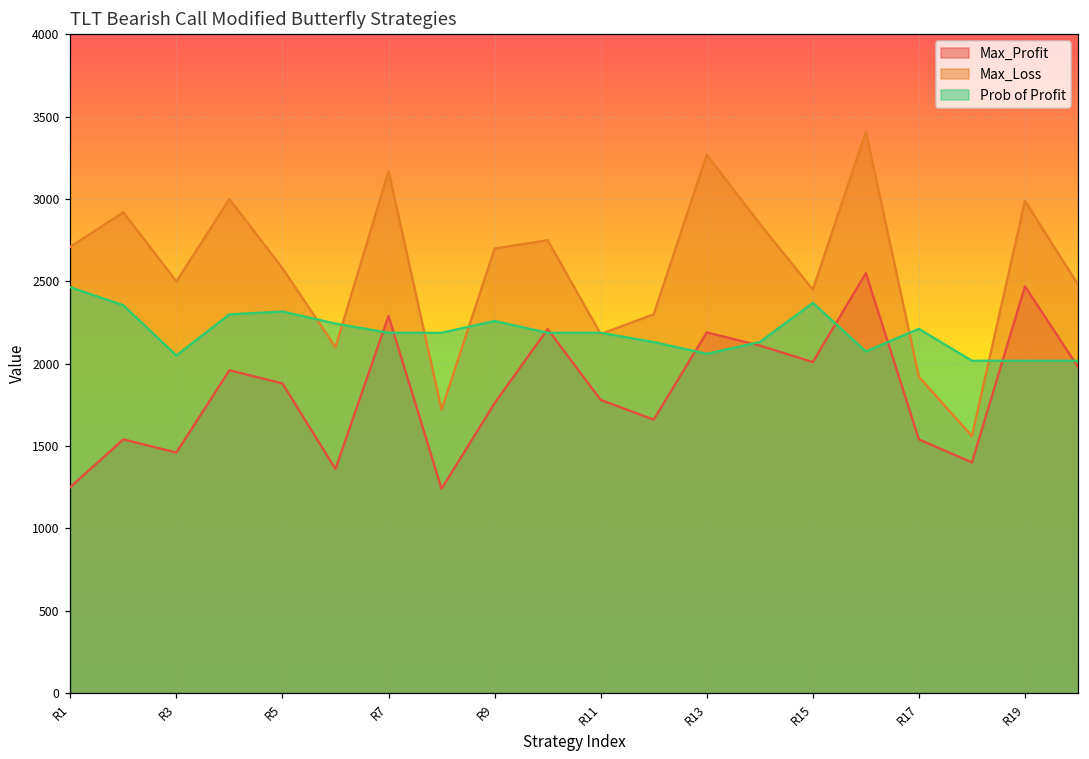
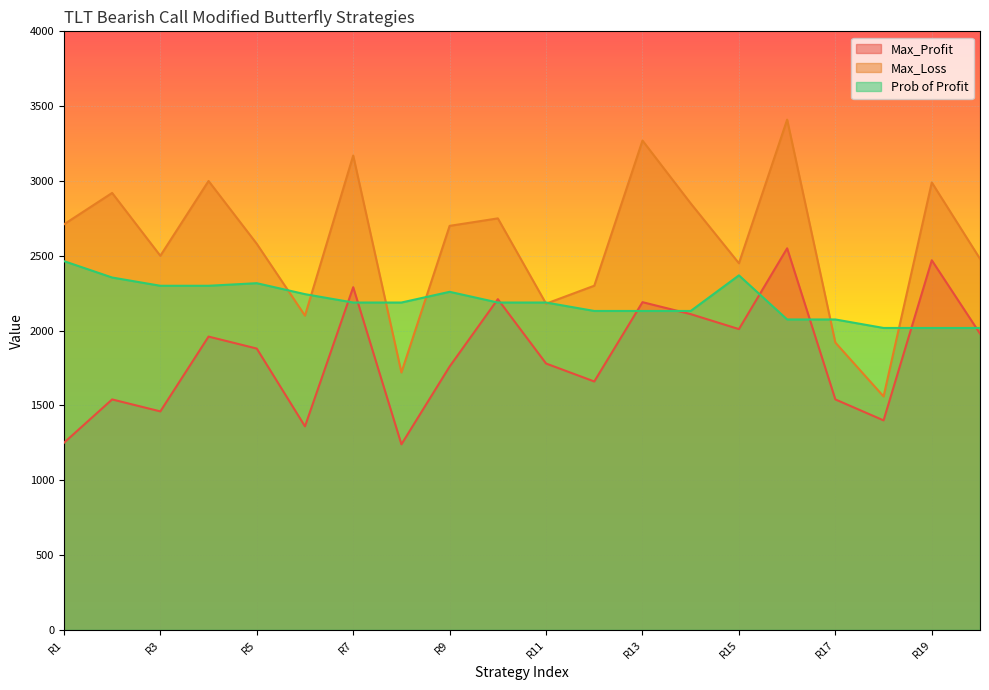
  {
    "Prob of Profit": {
      "R1": 2460,
-     "R3": 2050,
+     "R3": 2300,
      "R5": 2320,
      "R7": 2190,
      "R9": 2260,
-     "R13": 2060,
+     "R13": 2130,
      "R15": 2370,
-     "R17": 2210,
+     "R17": 2070,
      "R19": 2020
    }
  }
